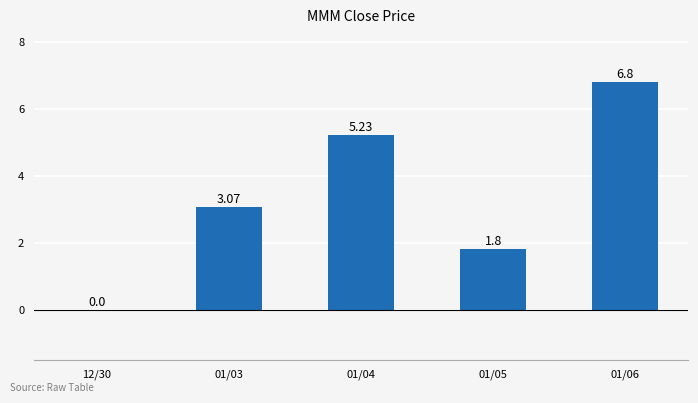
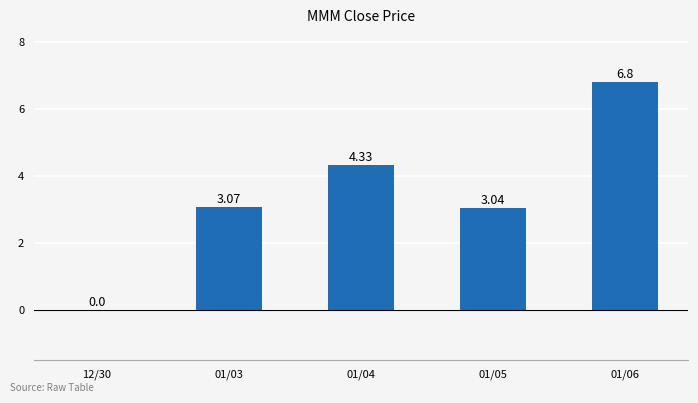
  {
    "12/30": 0.0,
    "01/03": 3.07,
-   "01/04": 5.23,
-   "01/05": 1.8,
+   "01/04": 4.33,
+   "01/05": 3.04,
    "01/06": 6.8
  }
